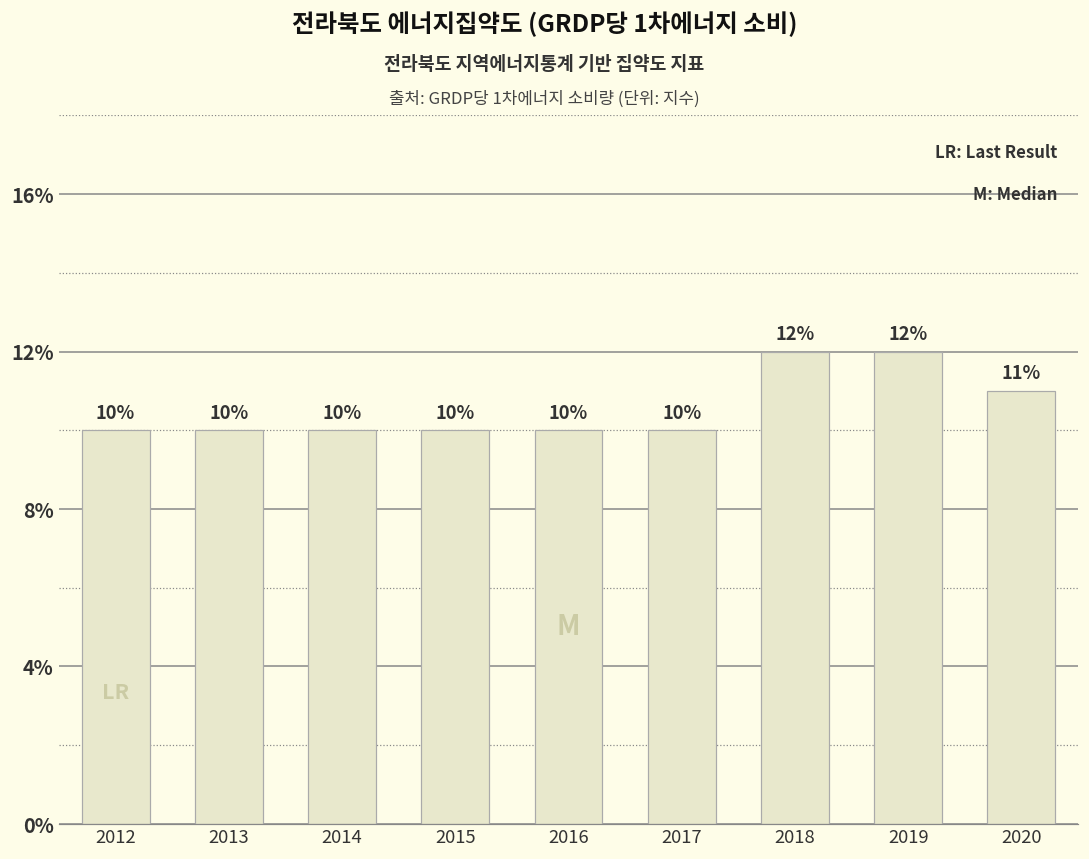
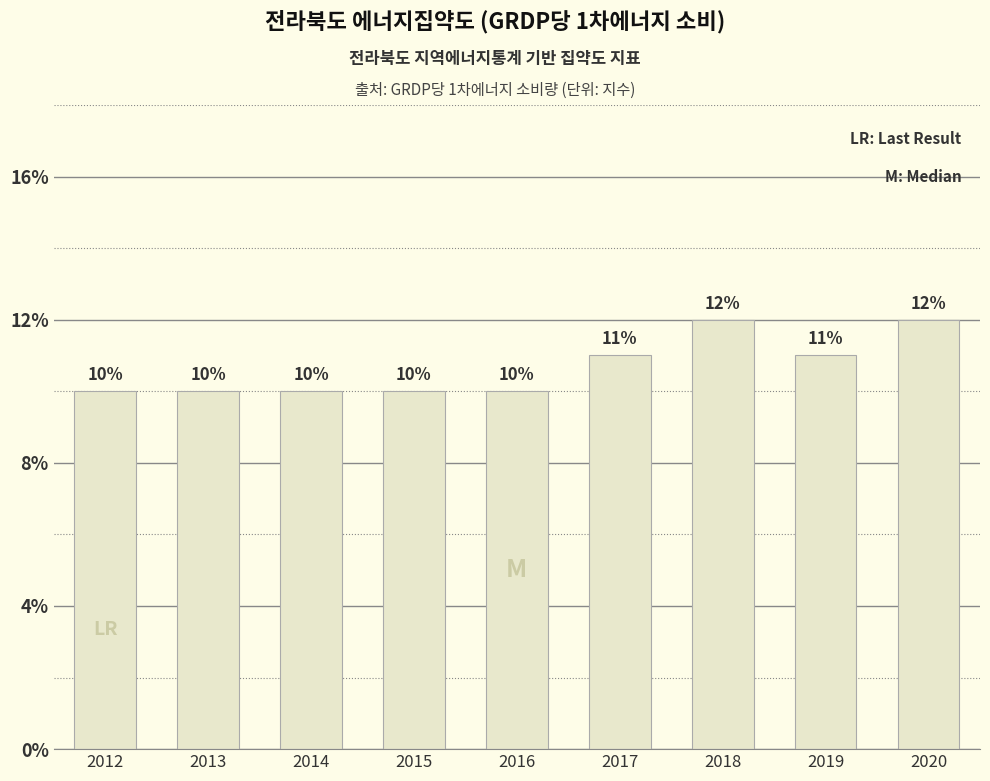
  {
    "2012": "10%",
    "2013": "10%",
    "2014": "10%",
    "2015": "10%",
    "2016": "10%",
-   "2017": "10%",
+   "2017": "11%",
    "2018": "12%",
-   "2019": "12%",
-   "2020": "11%"
+   "2019": "11%",
+   "2020": "12%"
  }
